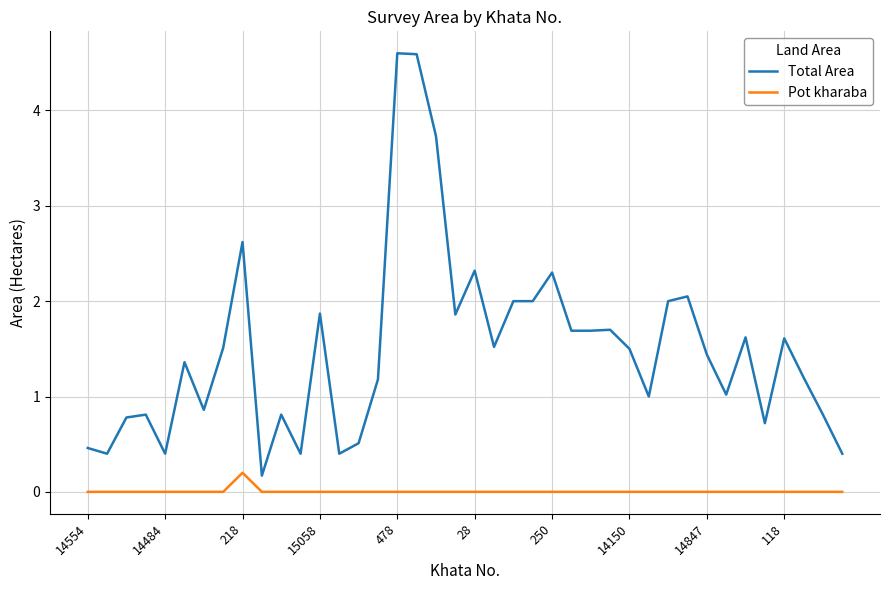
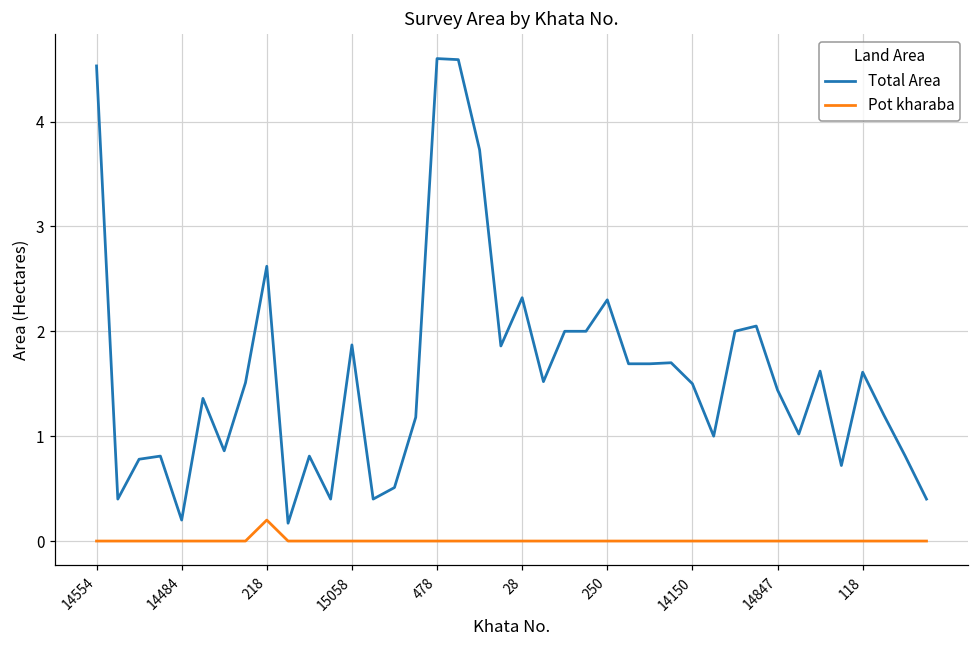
  {
    "Total Area": {
-     "14554": 0.5,
-     "14484": 0.4,
+     "14554": 4.5,
+     "14484": 0.2,
      "15058": 1.9,
      "478": 4.6,
      "28": 2.3,
      "250": 2.3,
      "14150": 1.5,
      "14847": 1.4
    },
    "Pot kharaba": {
      "14554": 0.0,
      "14484": 0.0,
      "15058": 0.0,
      "478": 0.0,
      "28": 0.0,
      "250": 0.0,
      "14150": 0.0,
      "14847": 0.0
    }
  }
